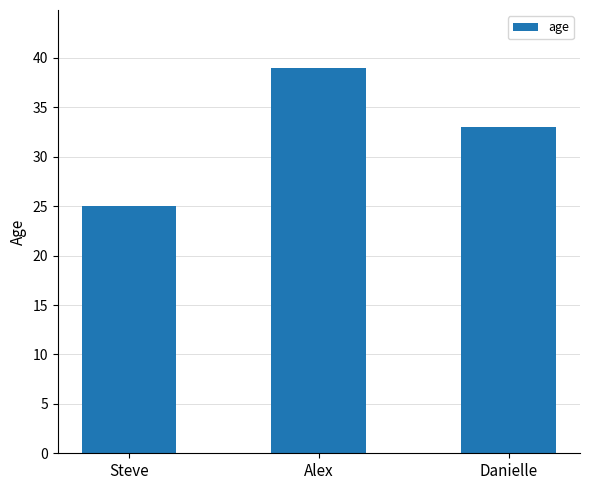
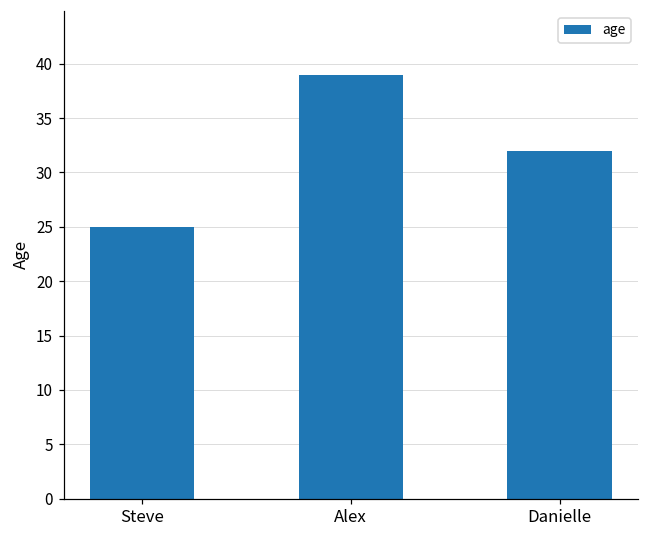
  {
    "Steve": 25,
    "Alex": 39,
-   "Danielle": 33
+   "Danielle": 32
  }
